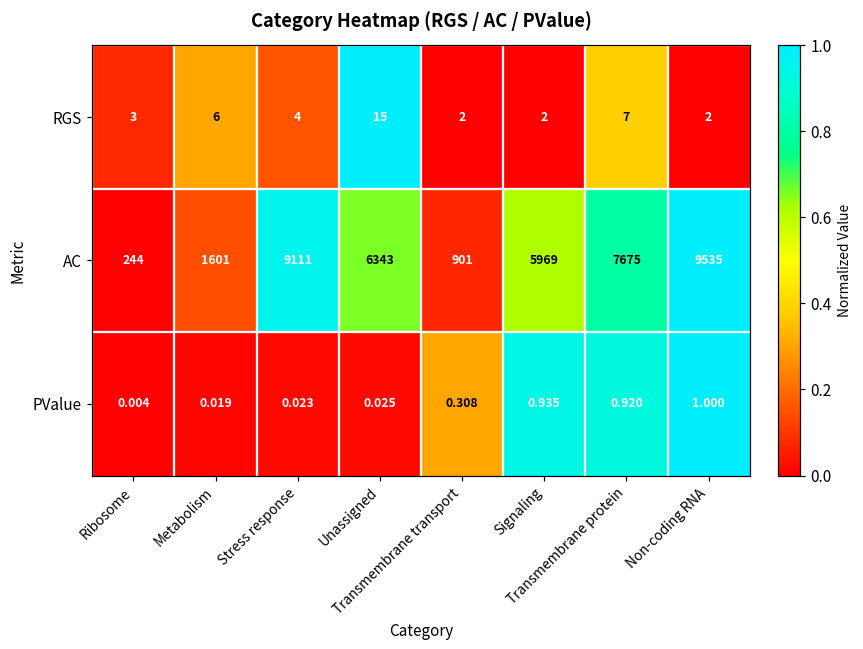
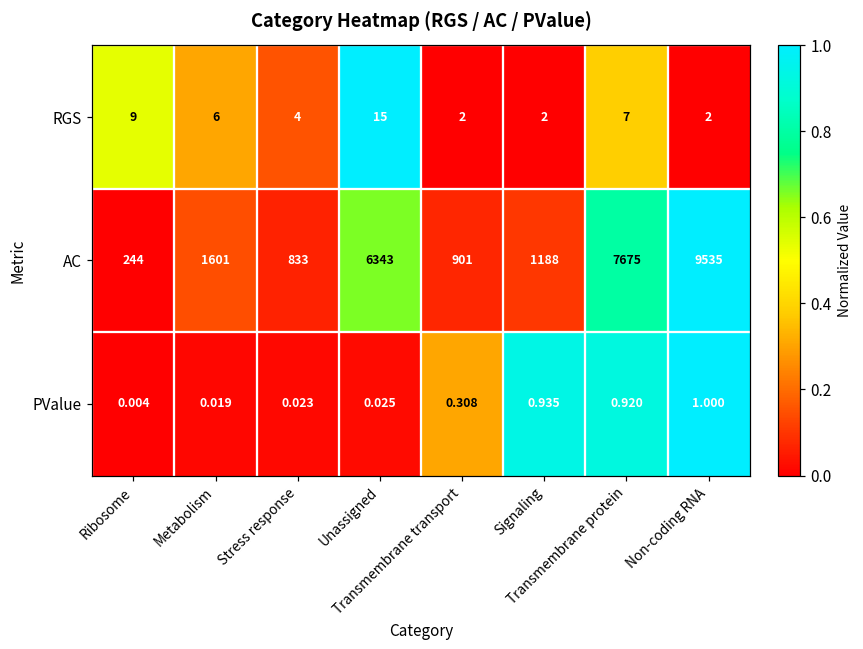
  {
    "RGS": {
-     "Ribosome": 3,
+     "Ribosome": 9,
      "Metabolism": 6,
      "Stress response": 4,
      "Unassigned": 15,
      "Transmembrane transport": 2,
      "Signaling": 2,
      "Transmembrane protein": 7,
      "Non-coding RNA": 2
    },
    "AC": {
      "Ribosome": 244,
      "Metabolism": 1601,
-     "Stress response": 9111,
+     "Stress response": 833,
      "Unassigned": 6343,
      "Transmembrane transport": 901,
-     "Signaling": 5969,
+     "Signaling": 1188,
      "Transmembrane protein": 7675,
      "Non-coding RNA": 9535
    },
    "PValue": {
      "Ribosome": 0.004,
      "Metabolism": 0.019,
      "Stress response": 0.023,
      "Unassigned": 0.025,
      "Transmembrane transport": 0.308,
      "Signaling": 0.935,
      "Transmembrane protein": 0.920,
      "Non-coding RNA": 1.000
    }
  }
